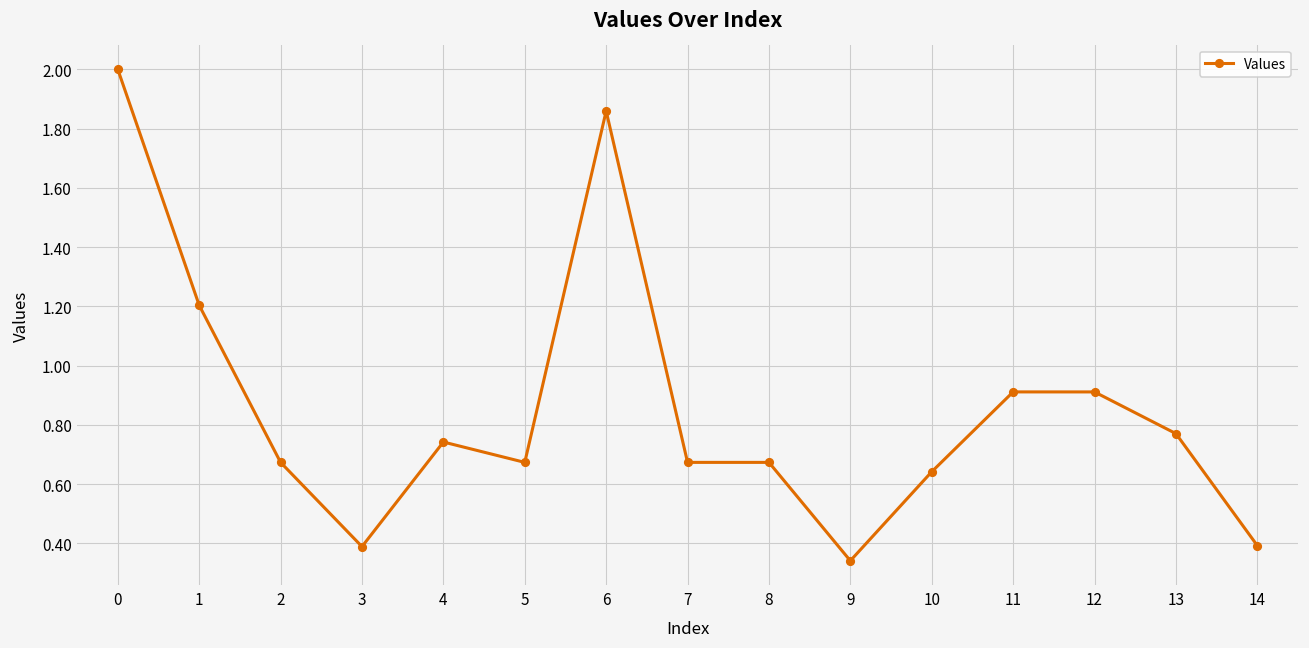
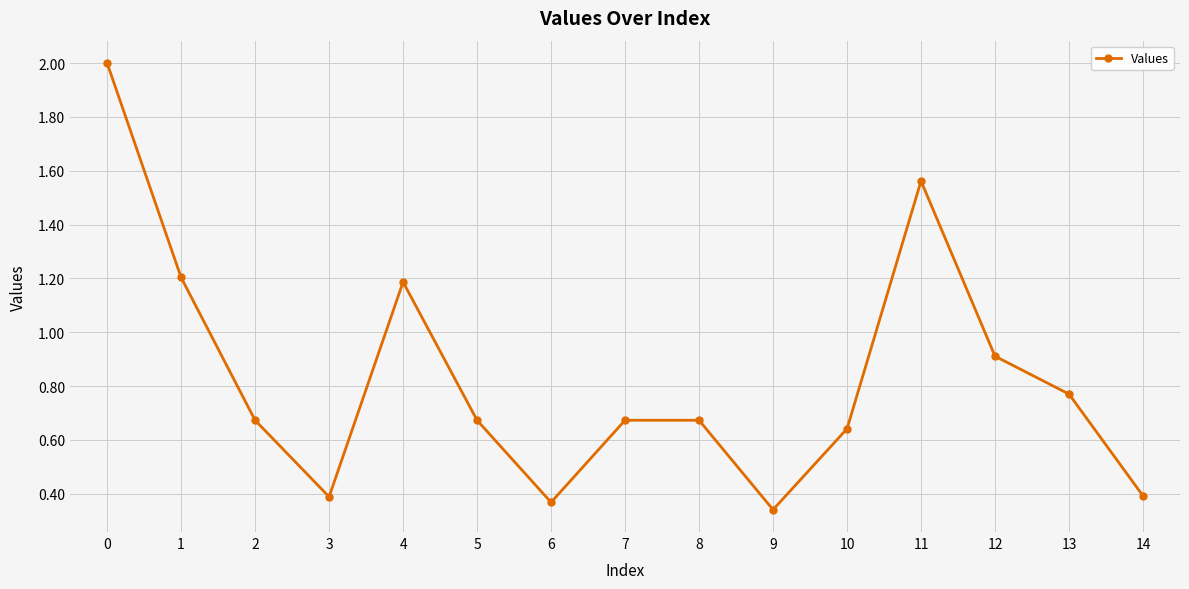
  {
    "0": 2.00,
    "1": 1.20,
    "2": 0.67,
    "3": 0.39,
-   "4": 0.74,
+   "4": 1.19,
    "5": 0.67,
-   "6": 1.86,
+   "6": 0.37,
    "7": 0.67,
    "8": 0.67,
    "9": 0.34,
    "10": 0.64,
-   "11": 0.91,
+   "11": 1.56,
    "12": 0.91,
    "13": 0.77,
    "14": 0.39
  }
